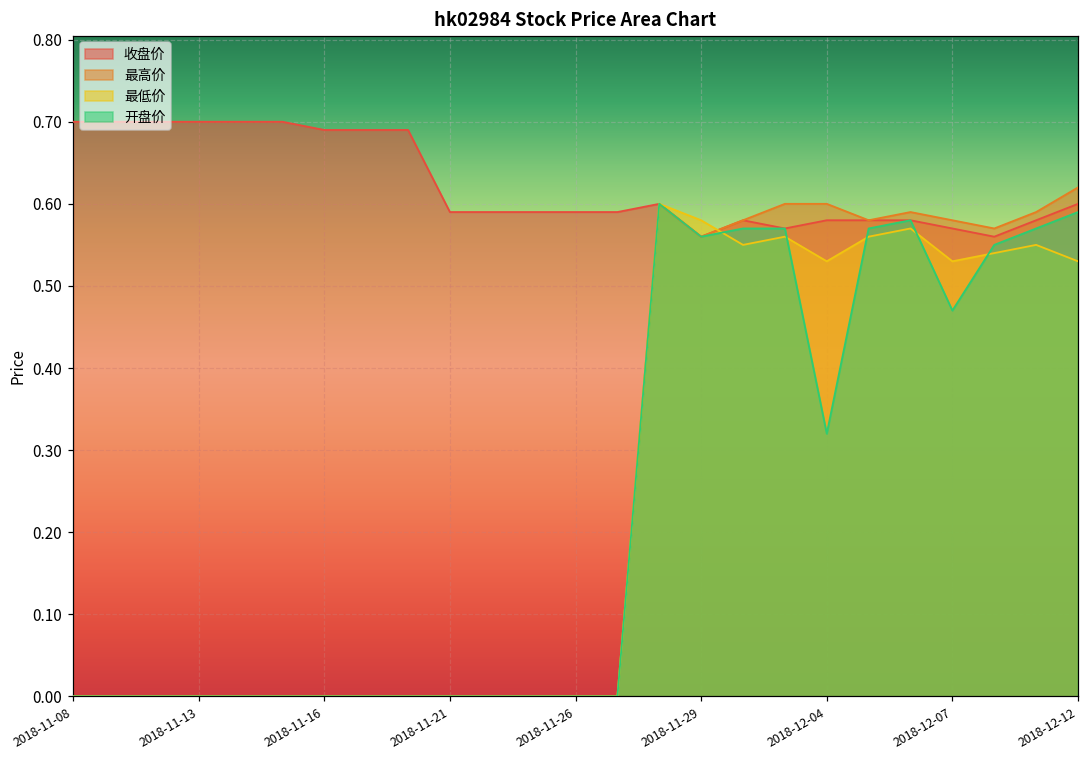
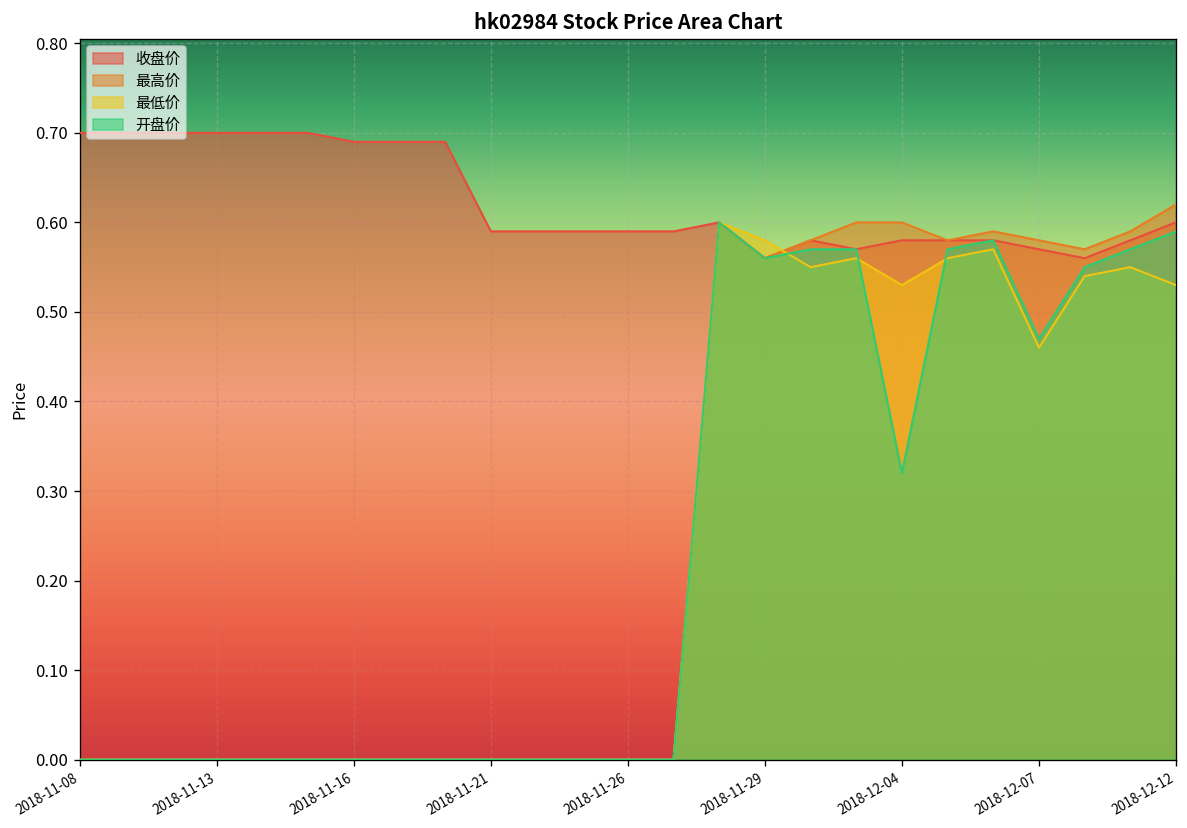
  {
    "最低价": {
      "2018-11-29": 0.58,
      "2018-12-04": 0.53,
-     "2018-12-07": 0.53,
+     "2018-12-07": 0.46,
      "2018-12-12": 0.53
    },
    "开盘价": {
      "2018-12-04": 0.32,
      "2018-12-07": 0.47,
      "2018-12-12": 0.59
    }
  }
